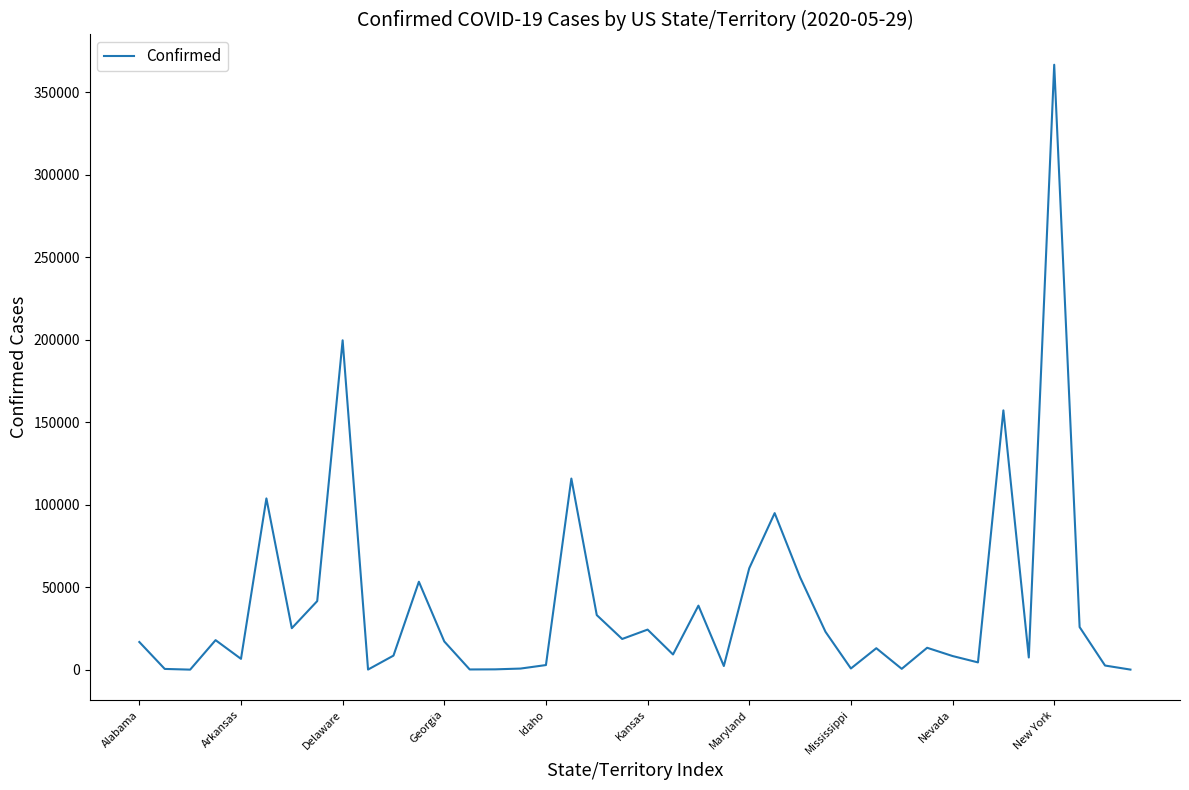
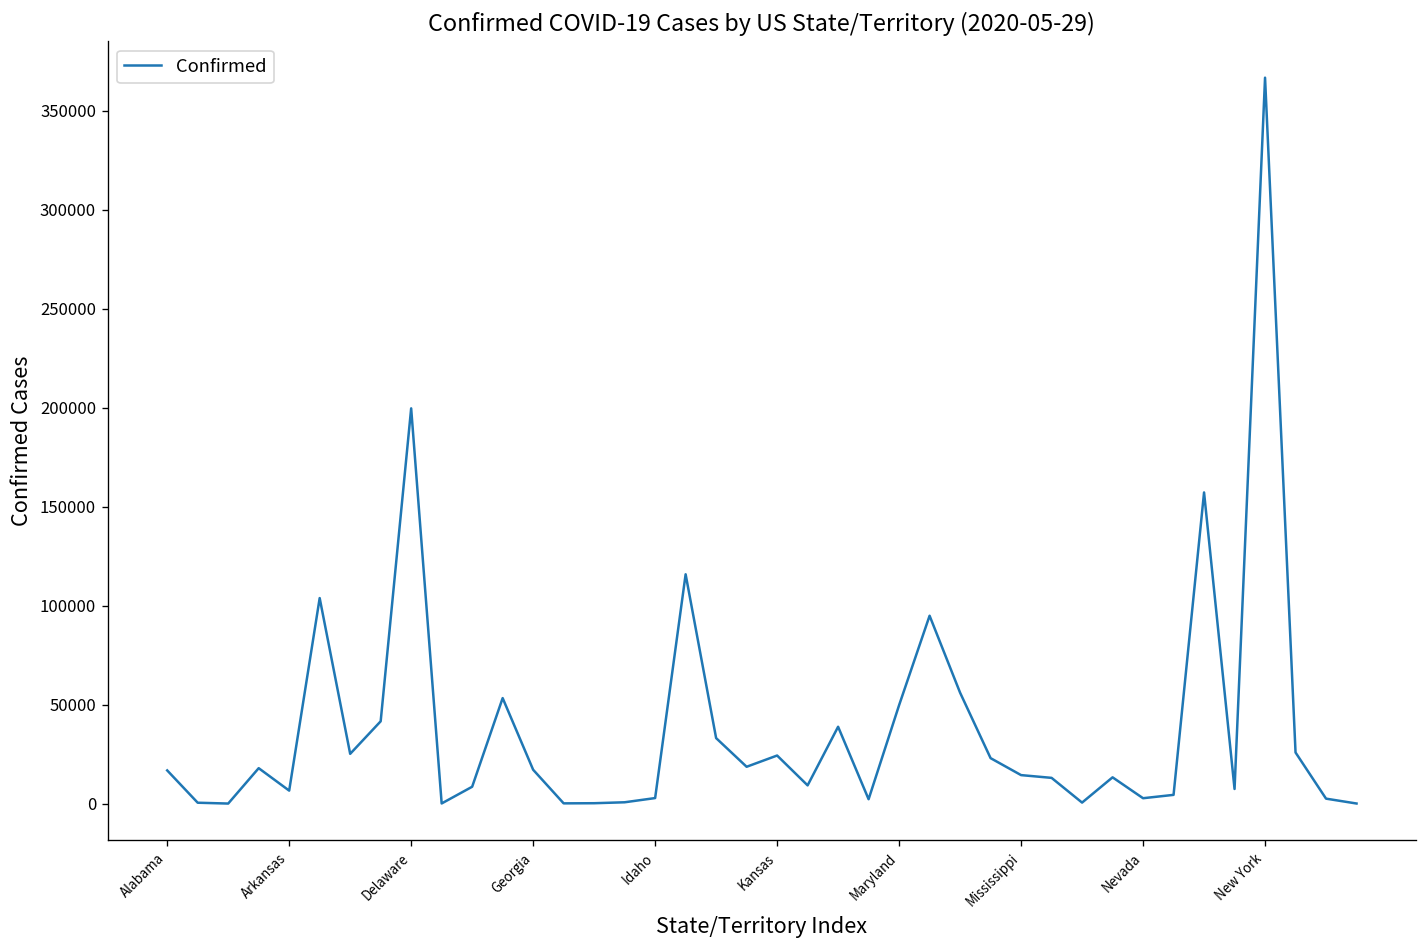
  {
    "Alabama": 17000,
    "Arkansas": 7000,
    "Delaware": 200000,
    "Georgia": 17000,
    "Idaho": 3000,
    "Kansas": 24000,
-   "Maryland": 61000,
-   "Mississippi": 1000,
-   "Nevada": 8000,
+   "Maryland": 50000,
+   "Mississippi": 14000,
+   "Nevada": 3000,
    "New York": 367000
  }
